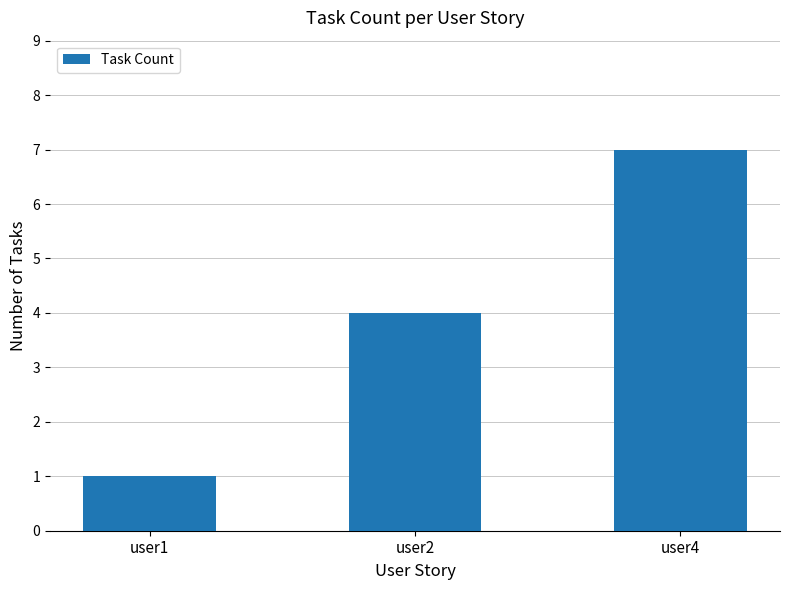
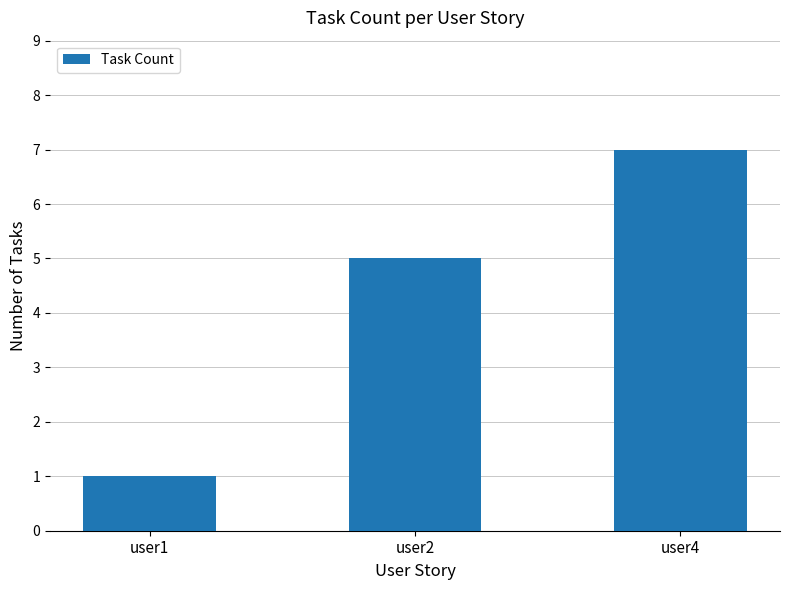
  {
    "user1": 1,
-   "user2": 4,
+   "user2": 5,
    "user4": 7
  }
